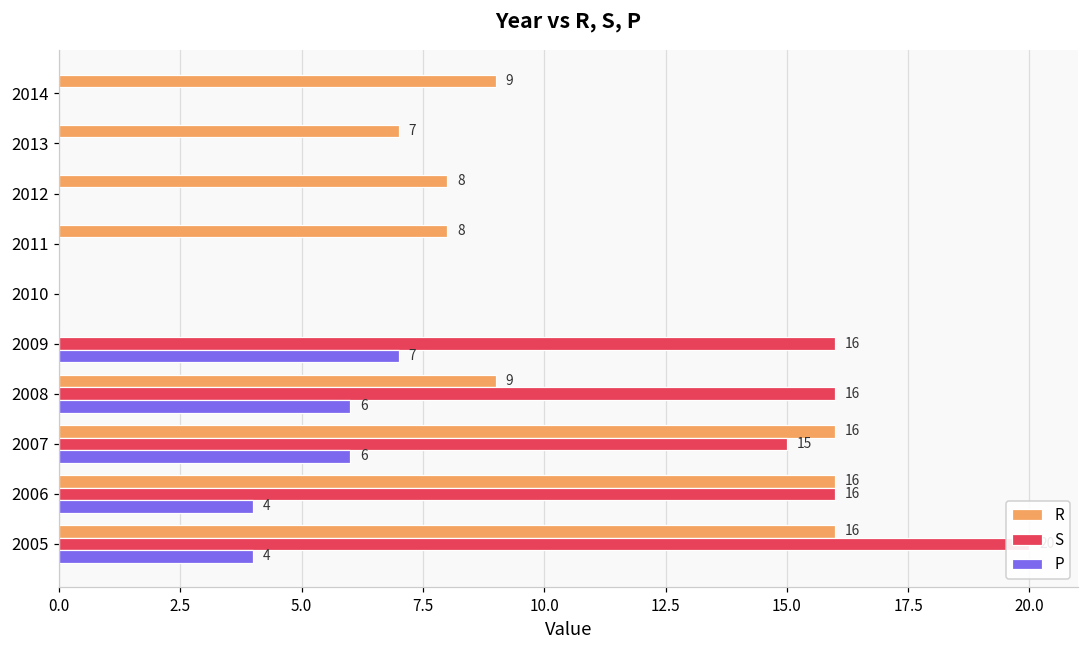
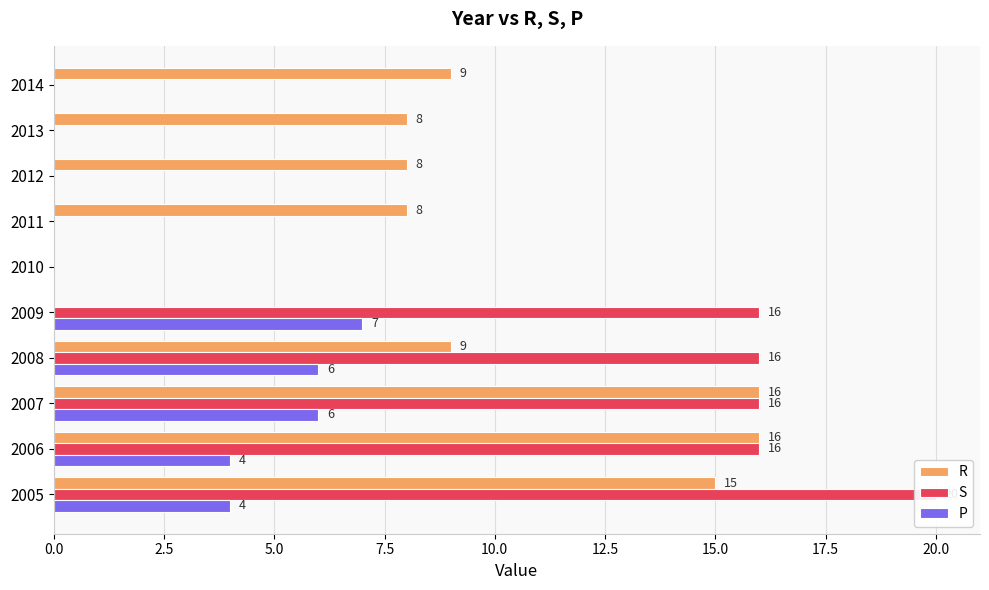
  {
    "R": {
      "2014": 9,
-     "2013": 7,
+     "2013": 8,
      "2012": 8,
      "2011": 8,
      "2008": 9,
      "2007": 16,
      "2006": 16,
-     "2005": 16
+     "2005": 15
    },
    "S": {
      "2009": 16,
      "2008": 16,
-     "2007": 15,
+     "2007": 16,
      "2006": 16
    },
    "P": {
      "2009": 7,
      "2008": 6,
      "2007": 6,
      "2006": 4,
      "2005": 4
    }
  }
